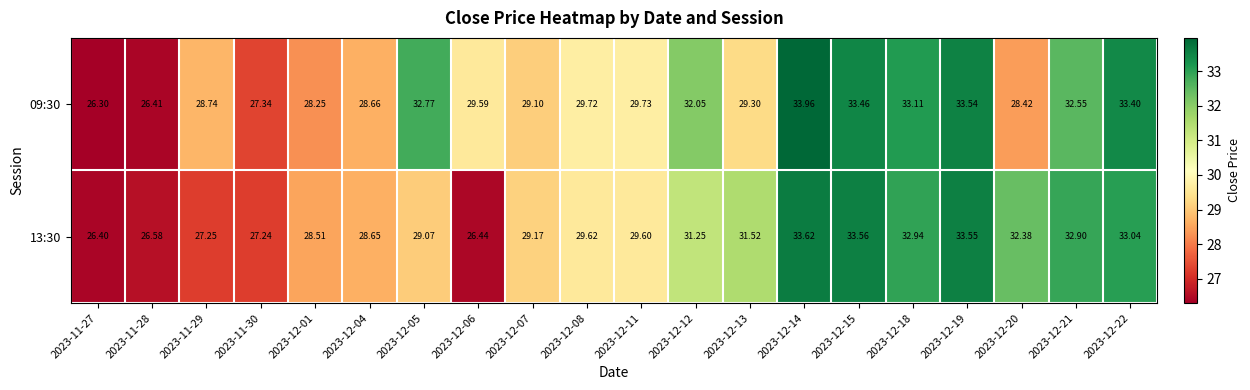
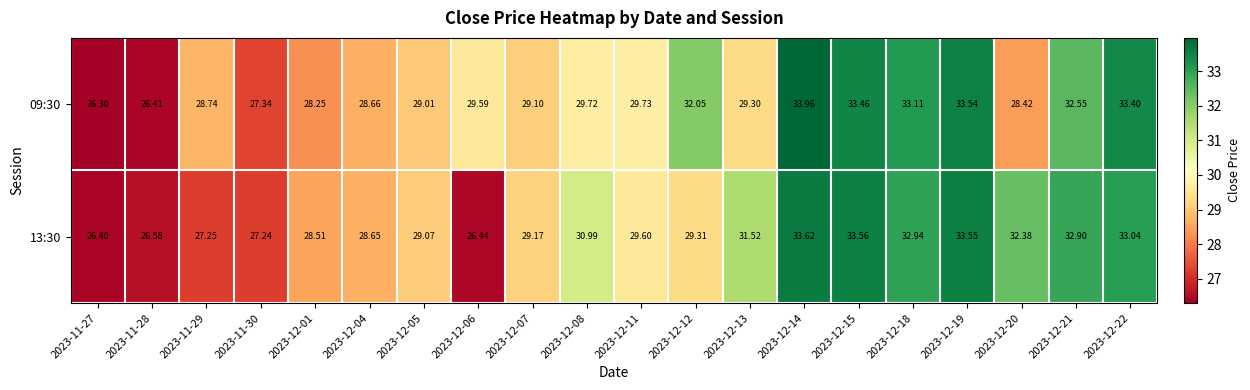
  {
    "09:30": {
      "2023-11-27": 26.30,
      "2023-11-28": 26.41,
      "2023-11-29": 28.74,
      "2023-11-30": 27.34,
      "2023-12-01": 28.25,
      "2023-12-04": 28.66,
-     "2023-12-05": 32.77,
+     "2023-12-05": 29.01,
      "2023-12-06": 29.59,
      "2023-12-07": 29.10,
      "2023-12-08": 29.72,
      "2023-12-11": 29.73,
      "2023-12-12": 32.05,
      "2023-12-13": 29.30,
      "2023-12-14": 33.96,
      "2023-12-15": 33.46,
      "2023-12-18": 33.11,
      "2023-12-19": 33.54,
      "2023-12-20": 28.42,
      "2023-12-21": 32.55,
      "2023-12-22": 33.40
    },
    "13:30": {
      "2023-11-27": 26.40,
      "2023-11-28": 26.58,
      "2023-11-29": 27.25,
      "2023-11-30": 27.24,
      "2023-12-01": 28.51,
      "2023-12-04": 28.65,
      "2023-12-05": 29.07,
      "2023-12-06": 26.44,
      "2023-12-07": 29.17,
-     "2023-12-08": 29.62,
+     "2023-12-08": 30.99,
      "2023-12-11": 29.60,
-     "2023-12-12": 31.25,
+     "2023-12-12": 29.31,
      "2023-12-13": 31.52,
      "2023-12-14": 33.62,
      "2023-12-15": 33.56,
      "2023-12-18": 32.94,
      "2023-12-19": 33.55,
      "2023-12-20": 32.38,
      "2023-12-21": 32.90,
      "2023-12-22": 33.04
    }
  }
